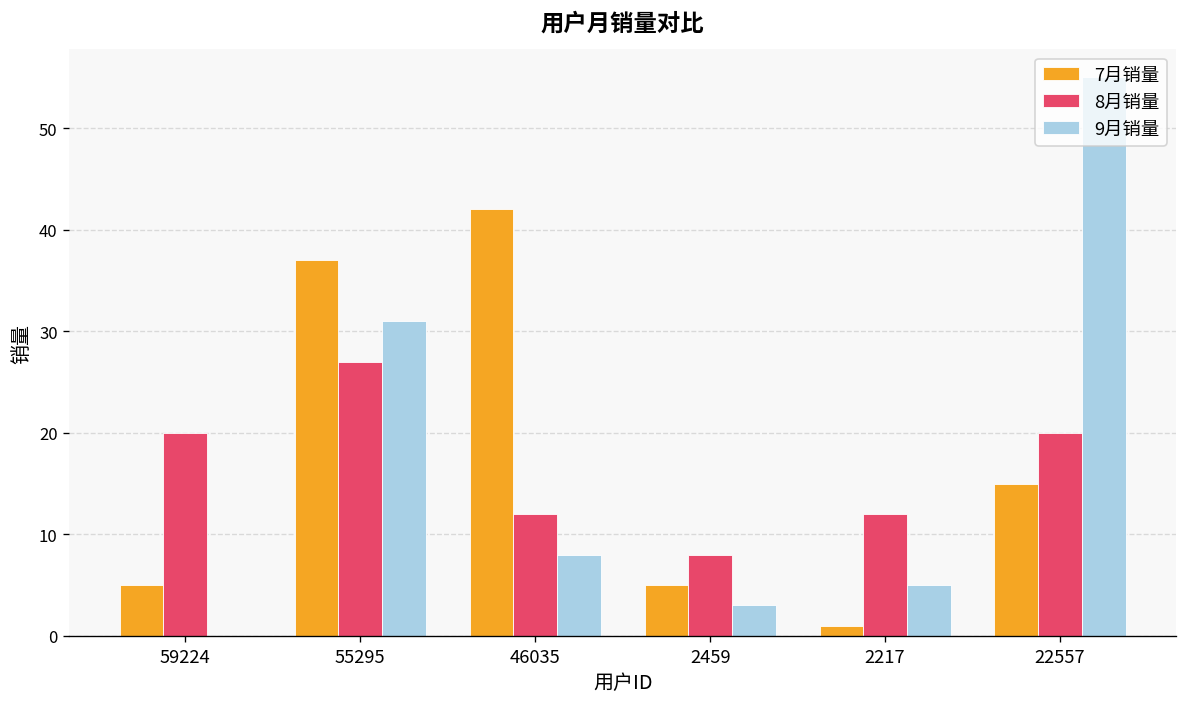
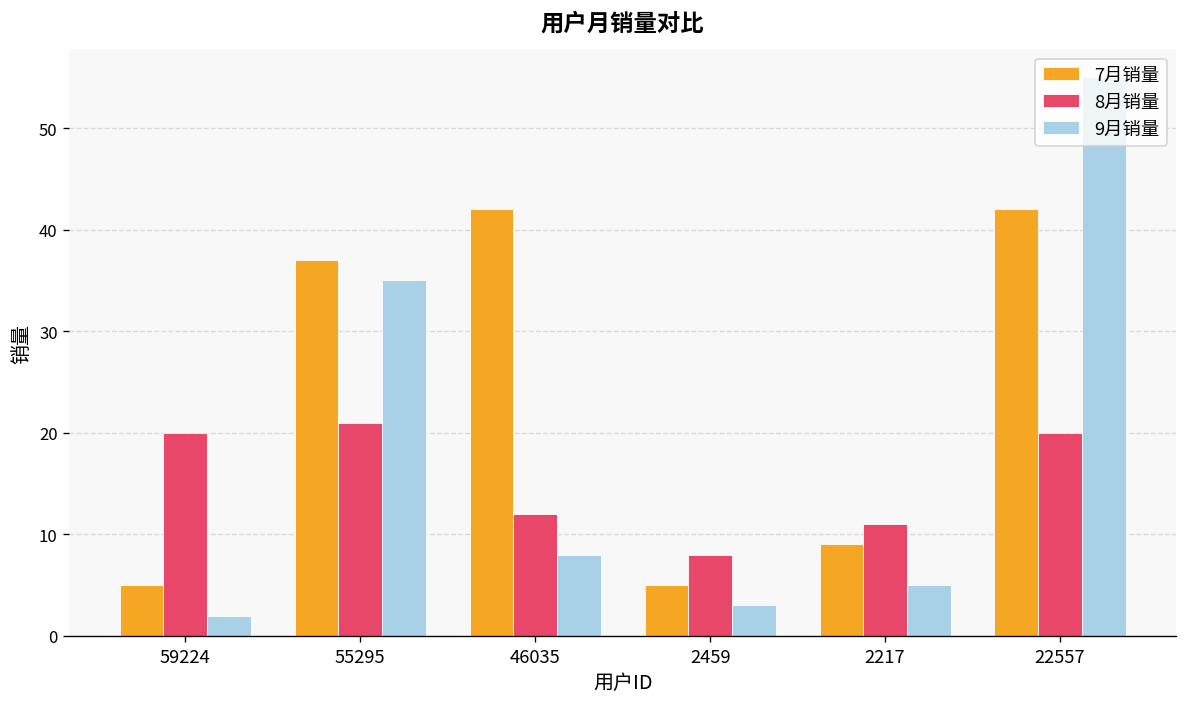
  {
    "7月销量": {
      "59224": 5,
      "55295": 37,
      "46035": 42,
      "2459": 5,
-     "2217": 1,
-     "22557": 15
+     "2217": 9,
+     "22557": 42
    },
    "8月销量": {
      "59224": 20,
-     "55295": 27,
+     "55295": 21,
      "46035": 12,
      "2459": 8,
-     "2217": 12,
+     "2217": 11,
      "22557": 20
    },
    "9月销量": {
-     "59224": 0,
-     "55295": 31,
+     "59224": 2,
+     "55295": 35,
      "46035": 8,
      "2459": 3,
      "2217": 5
    }
  }
